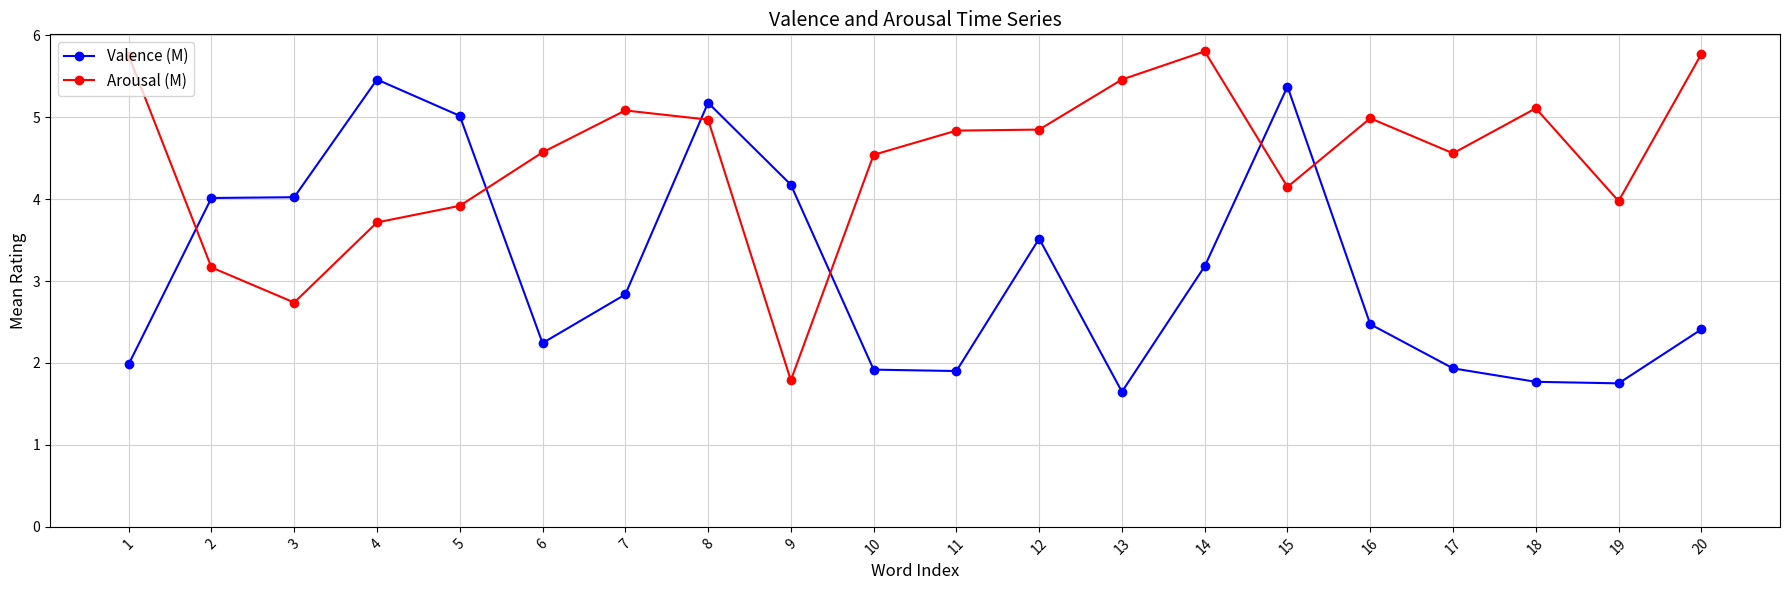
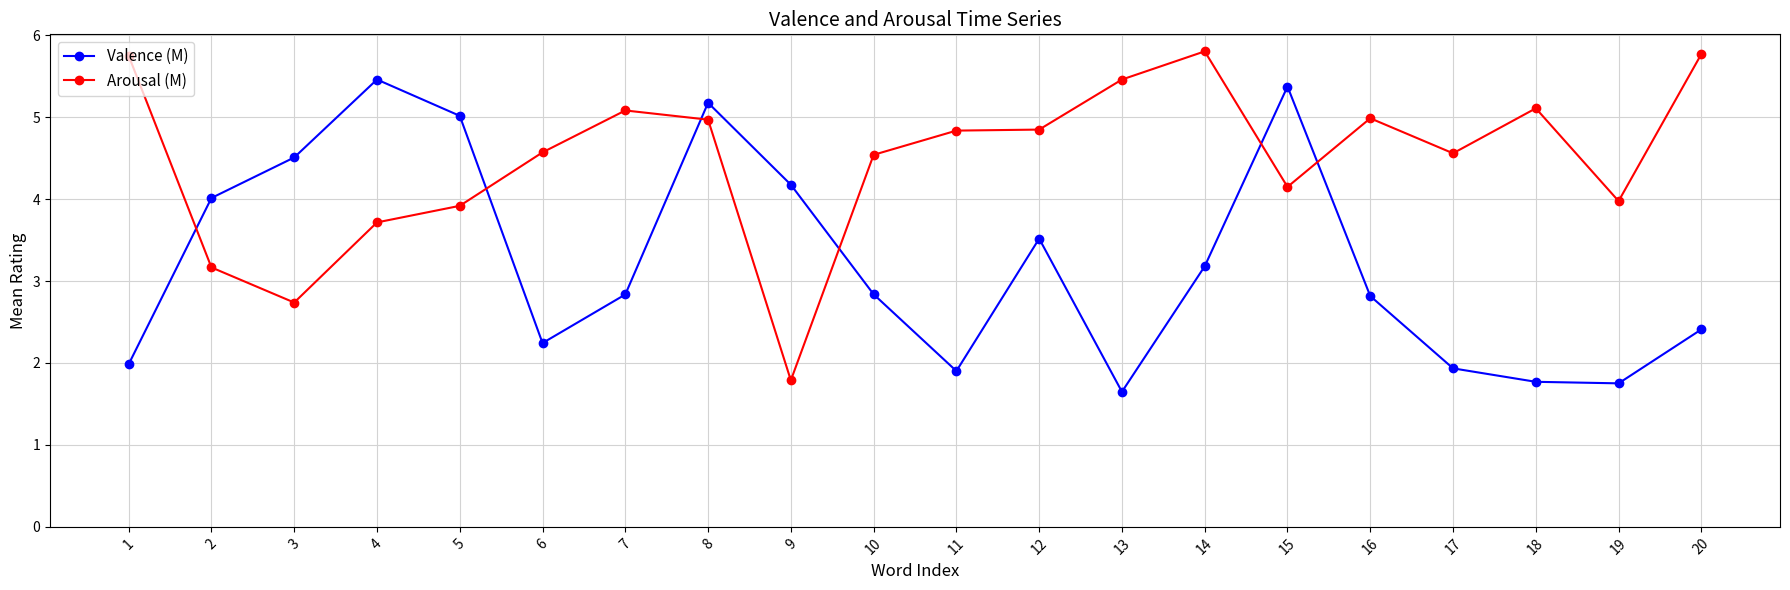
  {
    "Valence (M)": {
      "1": 2.0,
      "2": 4.0,
-     "3": 4.0,
+     "3": 4.5,
      "4": 5.5,
      "5": 5.0,
      "6": 2.2,
      "7": 2.8,
      "8": 5.2,
      "9": 4.2,
-     "10": 1.9,
+     "10": 2.8,
      "11": 1.9,
      "12": 3.5,
      "13": 1.6,
      "14": 3.2,
      "15": 5.4,
-     "16": 2.5,
+     "16": 2.8,
      "17": 1.9,
      "18": 1.8,
      "19": 1.8,
      "20": 2.4
    },
    "Arousal (M)": {
      "2": 3.2,
      "3": 2.7,
      "4": 3.7,
      "5": 3.9,
      "6": 4.6,
      "7": 5.1,
      "8": 5.0,
      "9": 1.8,
      "10": 4.5,
      "11": 4.8,
      "12": 4.8,
      "13": 5.5,
      "14": 5.8,
      "15": 4.1,
      "16": 5.0,
      "17": 4.6,
      "18": 5.1,
      "19": 4.0,
      "20": 5.8
    }
  }
